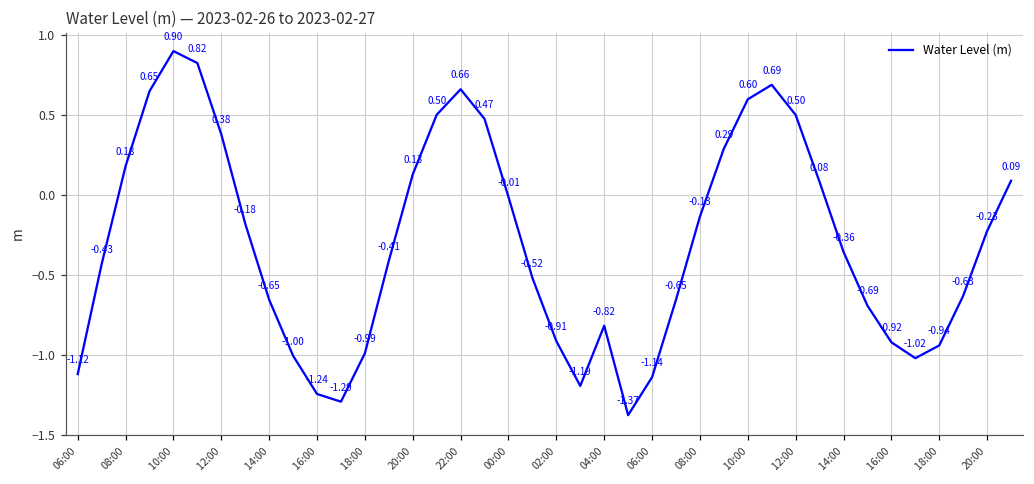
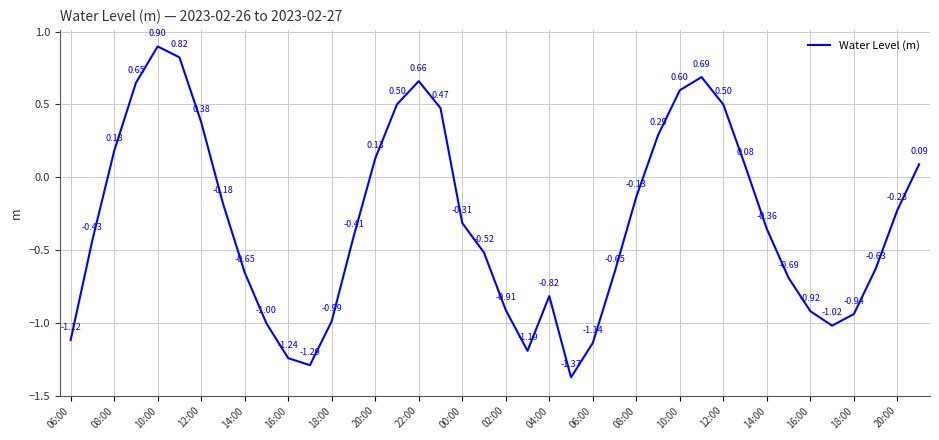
  {
    "22:00": 0.66,
-   "00:00": -0.01,
+   "00:00": -0.31,
    "02:00": -0.91,
    "04:00": -0.82
  }
